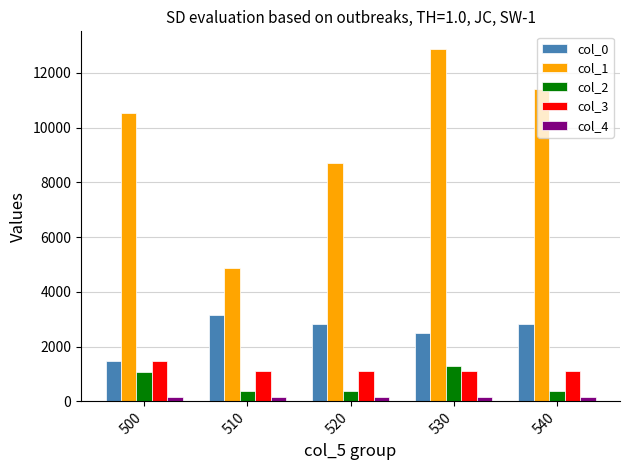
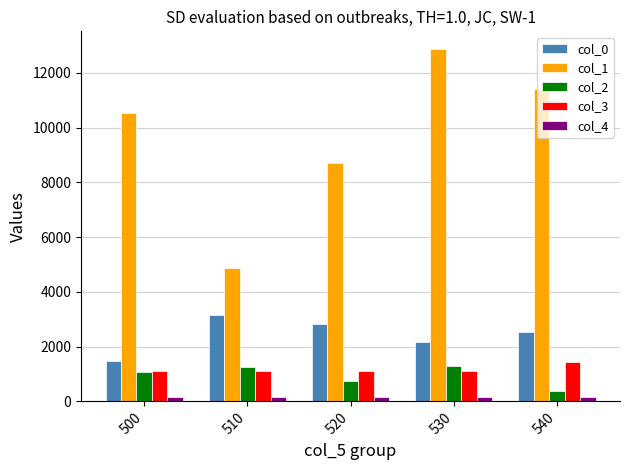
  {
    "col_0": {
      "500": 1500,
      "510": 3100,
      "520": 2800,
-     "530": 2500,
-     "540": 2800
+     "530": 2200,
+     "540": 2500
    },
    "col_1": {
      "500": 10500,
      "510": 4900,
      "520": 8700,
      "530": 12900
    },
    "col_2": {
      "500": 1100,
-     "510": 400,
-     "520": 400,
+     "510": 1300,
+     "520": 800,
      "530": 1300,
      "540": 400
    },
    "col_3": {
-     "500": 1500,
+     "500": 1100,
      "510": 1100,
      "520": 1100,
      "530": 1100,
-     "540": 1100
+     "540": 1400
    },
    "col_4": {
      "500": 200,
      "510": 200,
      "520": 200,
      "530": 200,
      "540": 200
    }
  }
